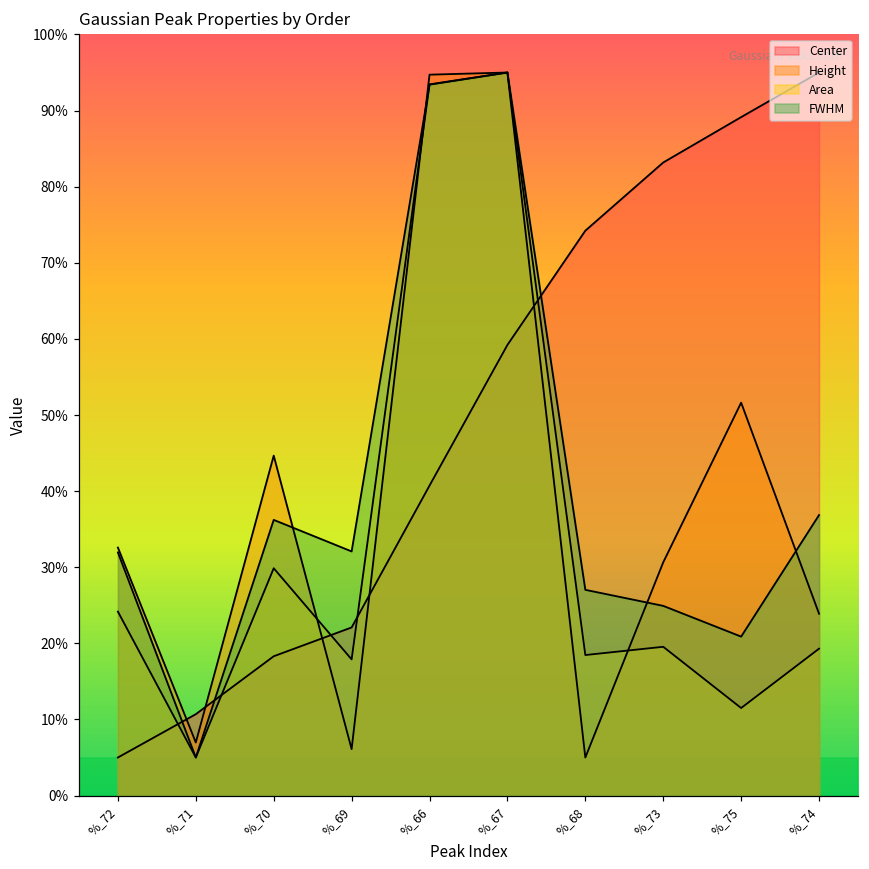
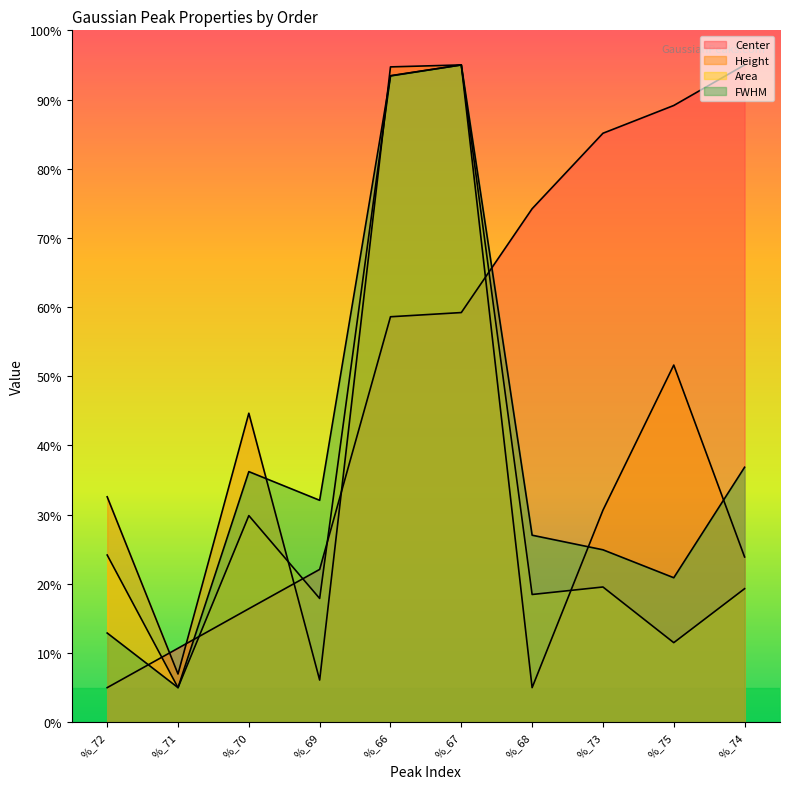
  {
    "Center": {
      "%_71": "11%",
-     "%_70": "18%",
+     "%_70": "16%",
      "%_69": "22%",
-     "%_66": "41%",
+     "%_66": "59%",
      "%_67": "59%",
      "%_68": "74%",
-     "%_73": "83%",
+     "%_73": "85%",
      "%_75": "89%"
    },
    "FWHM": {
-     "%_72": "32%",
+     "%_72": "13%",
      "%_70": "36%",
      "%_69": "32%",
      "%_68": "27%",
      "%_73": "25%",
      "%_75": "21%",
      "%_74": "37%"
    }
  }
